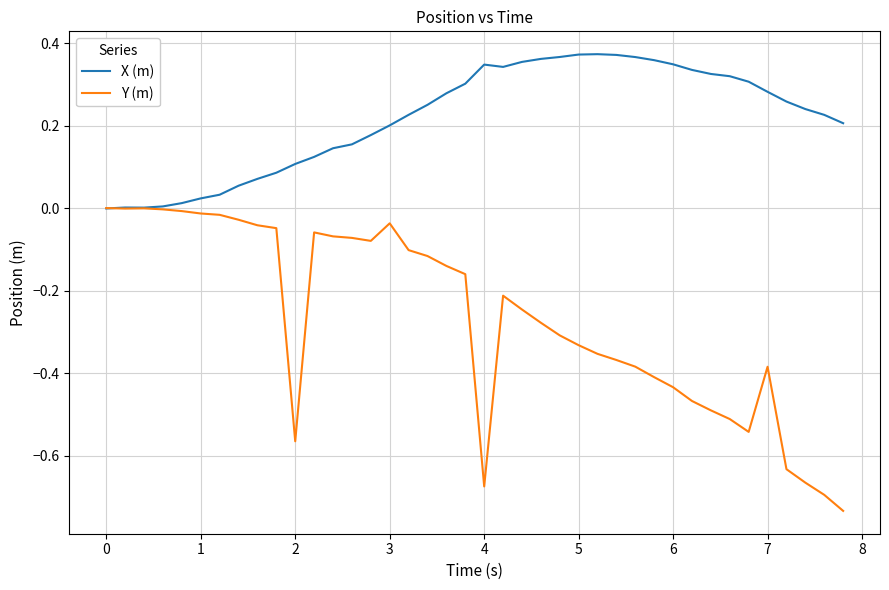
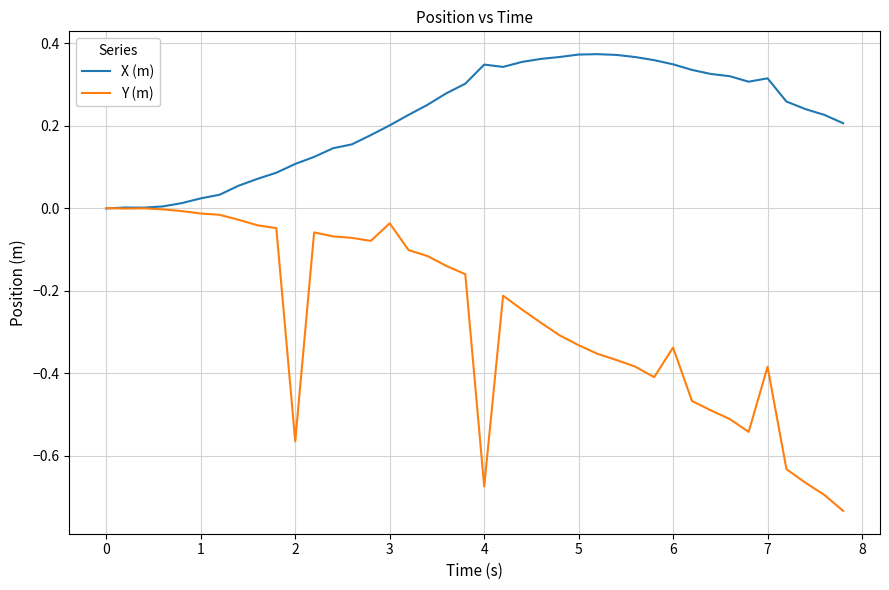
  {
    "X (m)": {
      "1": 0.02,
      "2": 0.11,
      "3": 0.20,
      "4": 0.35,
      "5": 0.37,
      "6": 0.35,
-     "7": 0.28
+     "7": 0.32
    },
    "Y (m)": {
      "1": -0.01,
      "2": -0.57,
      "3": -0.04,
      "4": -0.67,
      "5": -0.33,
-     "6": -0.43,
+     "6": -0.34,
      "7": -0.38
    }
  }
